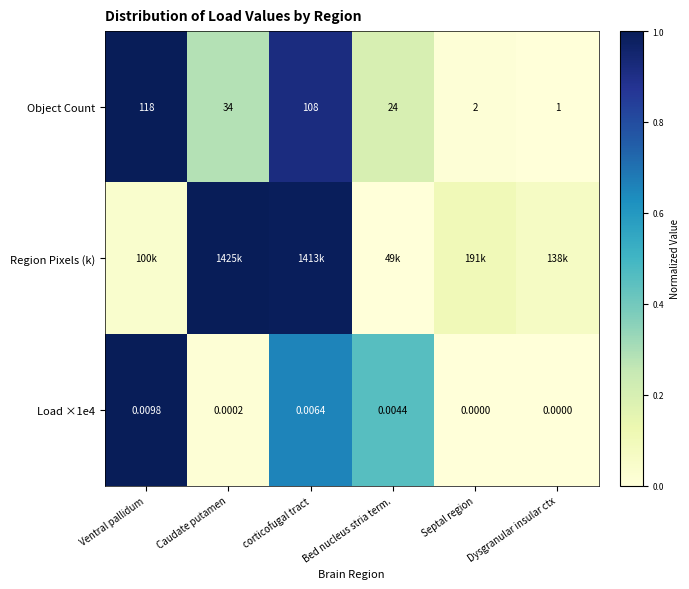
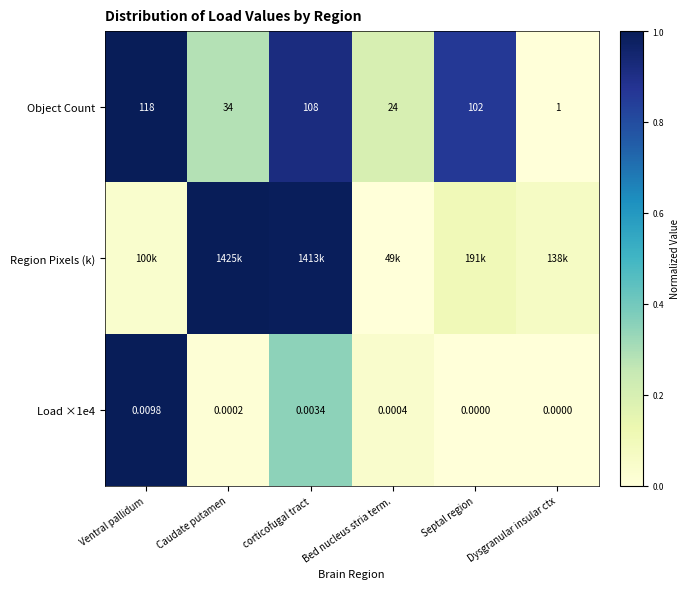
  {
    "Object Count": {
      "Ventral pallidum": "118",
      "Caudate putamen": "34",
      "corticofugal tract": "108",
      "Bed nucleus stria term.": "24",
-     "Septal region": "2",
+     "Septal region": "102",
      "Dysgranular insular ctx": "1"
    },
    "Region Pixels (k)": {
      "Ventral pallidum": "100k",
      "Caudate putamen": "1425k",
      "corticofugal tract": "1413k",
      "Bed nucleus stria term.": "49k",
      "Septal region": "191k",
      "Dysgranular insular ctx": "138k"
    },
    "Load ×1e4": {
      "Ventral pallidum": "0.0098",
      "Caudate putamen": "0.0002",
-     "corticofugal tract": "0.0064",
-     "Bed nucleus stria term.": "0.0044",
+     "corticofugal tract": "0.0034",
+     "Bed nucleus stria term.": "0.0004",
      "Septal region": "0.0000",
      "Dysgranular insular ctx": "0.0000"
    }
  }
